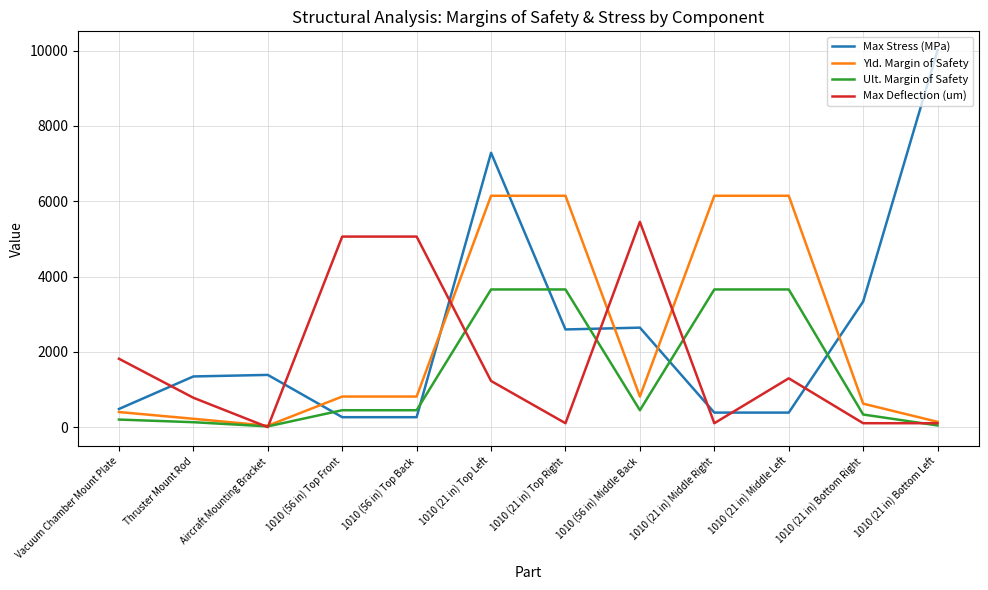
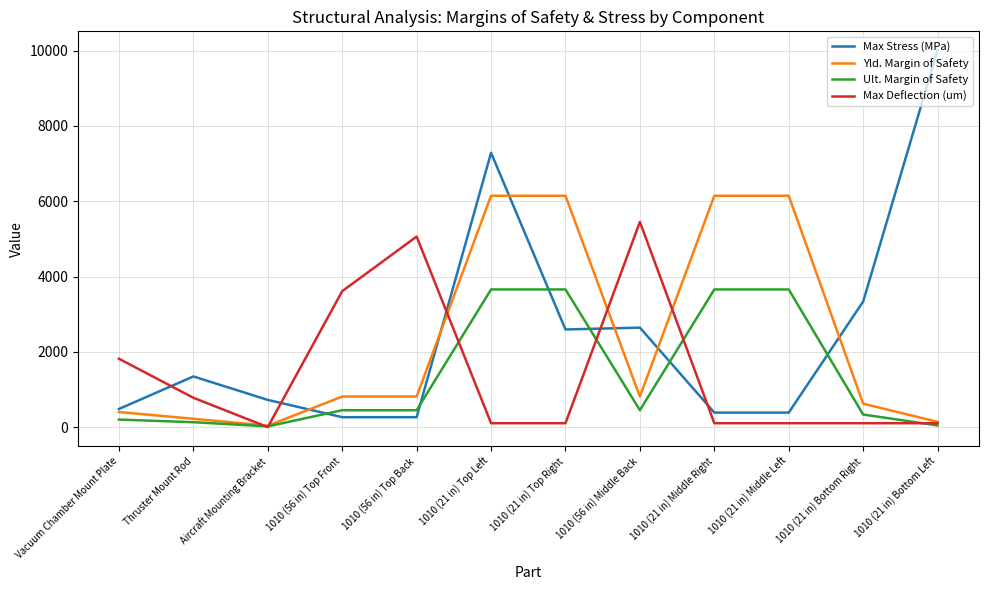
  {
    "Max Stress (MPa)": {
      "Vacuum Chamber Mount Plate": 500,
      "Thruster Mount Rod": 1300,
-     "Aircraft Mounting Bracket": 1400,
+     "Aircraft Mounting Bracket": 700,
      "1010 (56 in) Top Front": 300,
      "1010 (56 in) Top Back": 300,
      "1010 (21 in) Top Left": 7300,
      "1010 (21 in) Top Right": 2600,
      "1010 (56 in) Middle Back": 2600,
      "1010 (21 in) Middle Right": 400,
      "1010 (21 in) Middle Left": 400,
      "1010 (21 in) Bottom Right": 3300
    },
    "Yld. Margin of Safety": {
      "Vacuum Chamber Mount Plate": 400,
      "Thruster Mount Rod": 200,
      "1010 (56 in) Top Front": 800,
      "1010 (56 in) Top Back": 800,
      "1010 (21 in) Top Left": 6100,
      "1010 (21 in) Top Right": 6100,
      "1010 (56 in) Middle Back": 800,
      "1010 (21 in) Middle Right": 6100,
      "1010 (21 in) Middle Left": 6100,
      "1010 (21 in) Bottom Right": 600
    },
    "Ult. Margin of Safety": {
      "Vacuum Chamber Mount Plate": 200,
      "Thruster Mount Rod": 100,
      "1010 (56 in) Top Front": 400,
      "1010 (56 in) Top Back": 400,
      "1010 (21 in) Top Left": 3700,
      "1010 (21 in) Top Right": 3700,
      "1010 (56 in) Middle Back": 400,
      "1010 (21 in) Middle Right": 3700,
      "1010 (21 in) Middle Left": 3700,
      "1010 (21 in) Bottom Right": 300
    },
    "Max Deflection (um)": {
      "Vacuum Chamber Mount Plate": 1800,
      "Thruster Mount Rod": 800,
-     "1010 (56 in) Top Front": 5100,
+     "1010 (56 in) Top Front": 3600,
      "1010 (56 in) Top Back": 5100,
-     "1010 (21 in) Top Left": 1200,
+     "1010 (21 in) Top Left": 100,
      "1010 (21 in) Top Right": 100,
      "1010 (56 in) Middle Back": 5500,
      "1010 (21 in) Middle Right": 100,
-     "1010 (21 in) Middle Left": 1300,
+     "1010 (21 in) Middle Left": 100,
      "1010 (21 in) Bottom Right": 100
    }
  }
